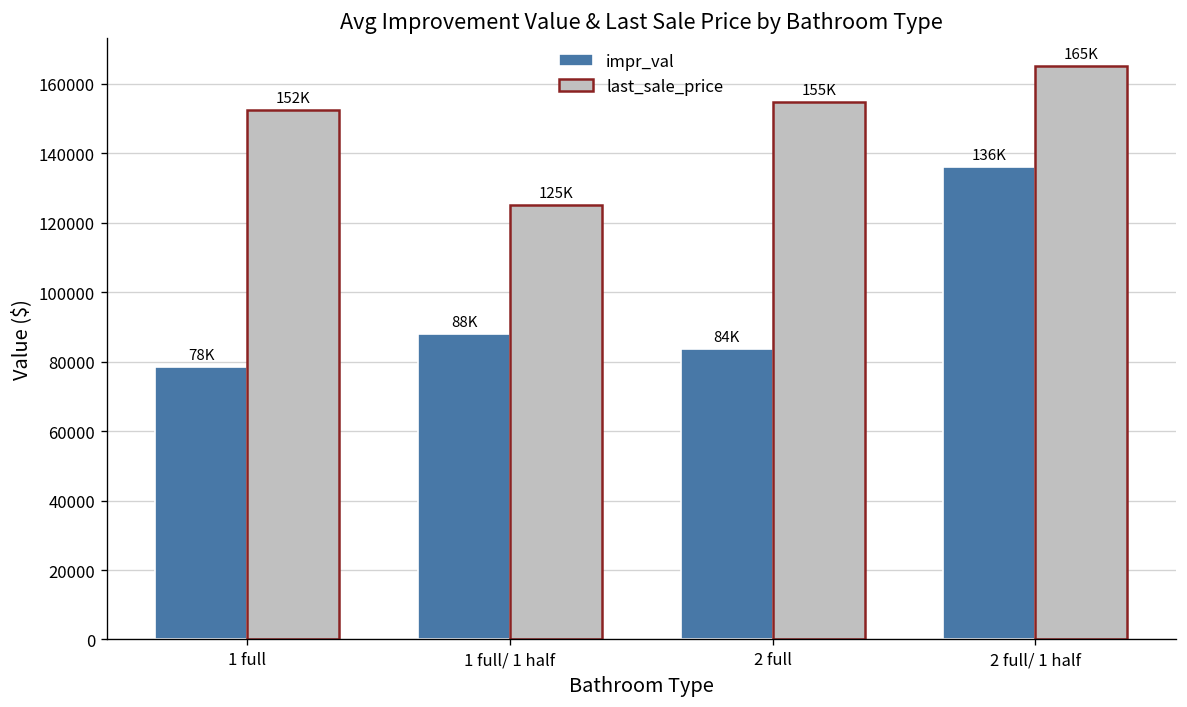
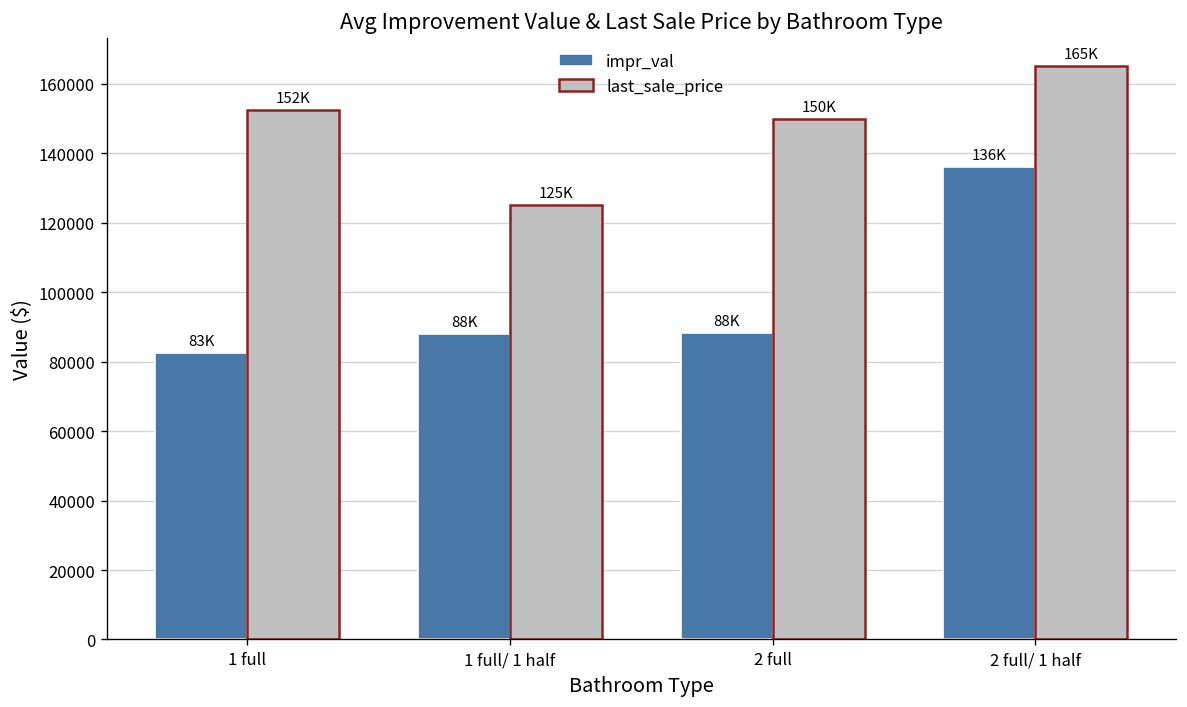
  {
    "impr_val": {
-     "1 full": "78K",
+     "1 full": "83K",
      "1 full/ 1 half": "88K",
-     "2 full": "84K",
+     "2 full": "88K",
      "2 full/ 1 half": "136K"
    },
    "last_sale_price": {
      "1 full": "152K",
      "1 full/ 1 half": "125K",
-     "2 full": "155K",
+     "2 full": "150K",
      "2 full/ 1 half": "165K"
    }
  }
